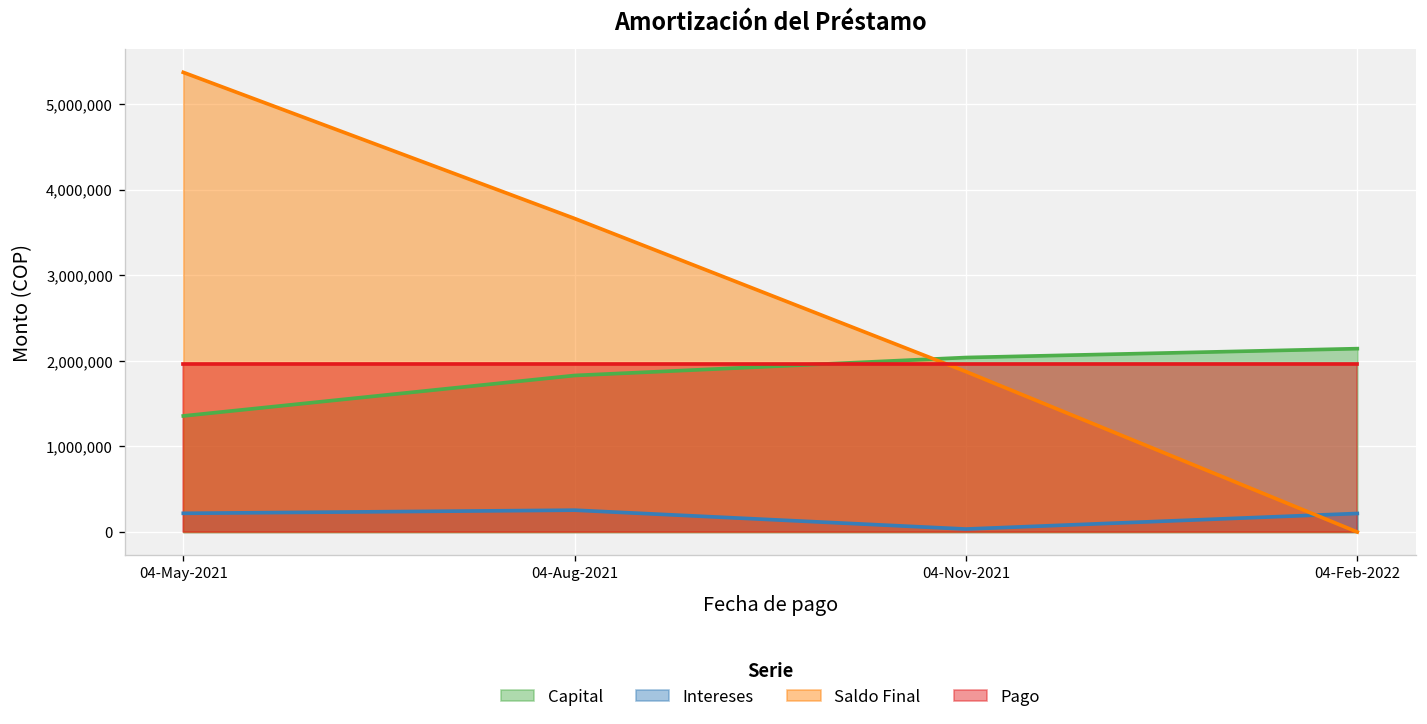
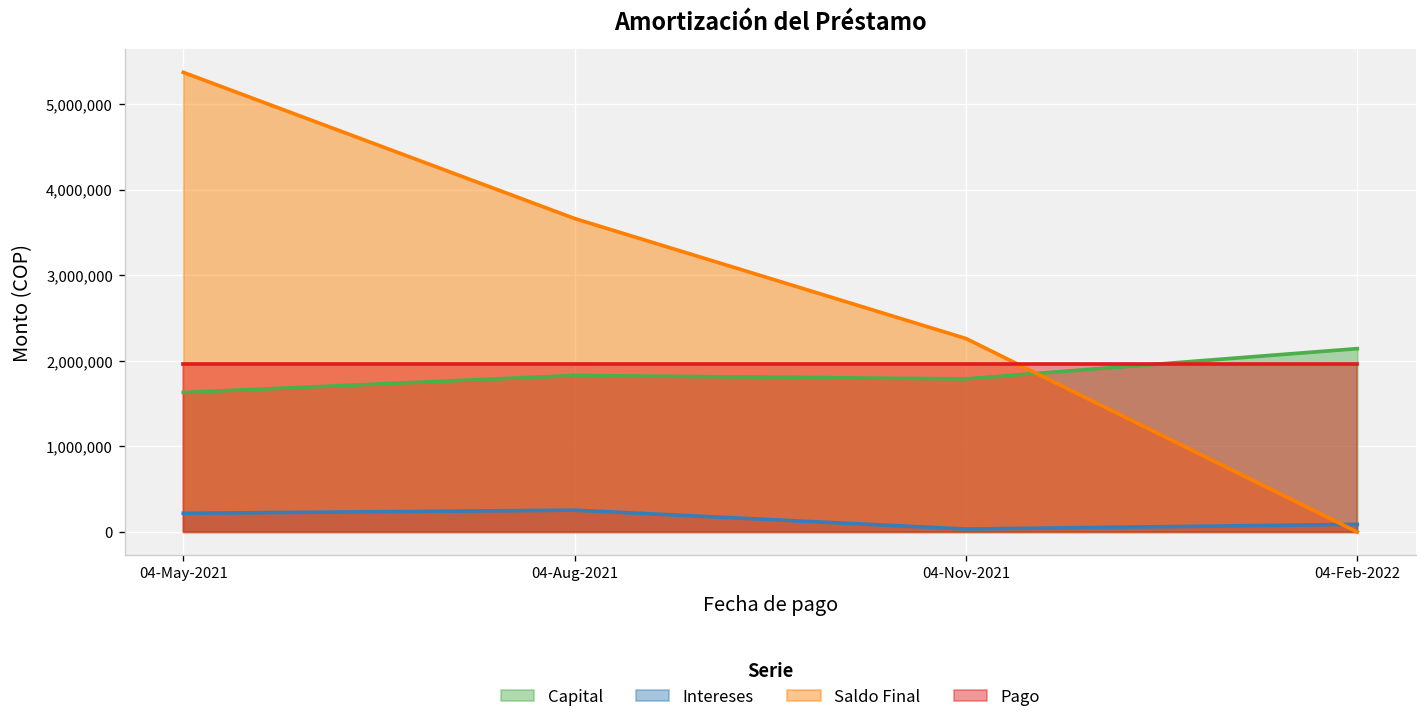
  {
    "Capital": {
-     "04-May-2021": "1,400,000",
+     "04-May-2021": "1,600,000",
      "04-Aug-2021": "1,800,000",
-     "04-Nov-2021": "2,000,000",
+     "04-Nov-2021": "1,800,000",
      "04-Feb-2022": "2,100,000"
    },
    "Intereses": {
      "04-May-2021": "200,000",
      "04-Aug-2021": "300,000",
      "04-Nov-2021": "0",
-     "04-Feb-2022": "200,000"
+     "04-Feb-2022": "100,000"
    },
    "Saldo Final": {
      "04-May-2021": "5,400,000",
      "04-Aug-2021": "3,700,000",
-     "04-Nov-2021": "1,900,000",
+     "04-Nov-2021": "2,300,000",
      "04-Feb-2022": "0"
    },
    "Pago": {
      "04-May-2021": "2,000,000",
      "04-Aug-2021": "2,000,000",
      "04-Nov-2021": "2,000,000",
      "04-Feb-2022": "2,000,000"
    }
  }
